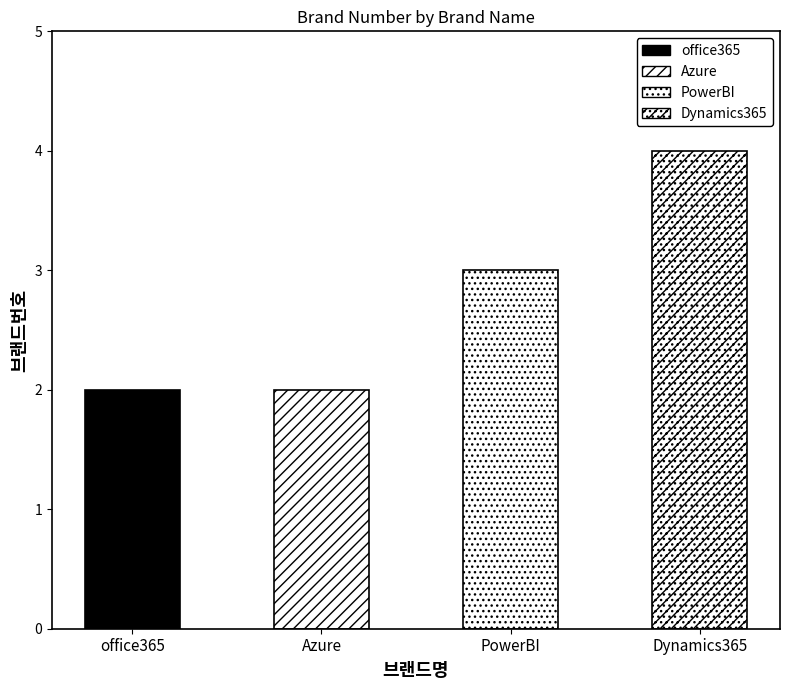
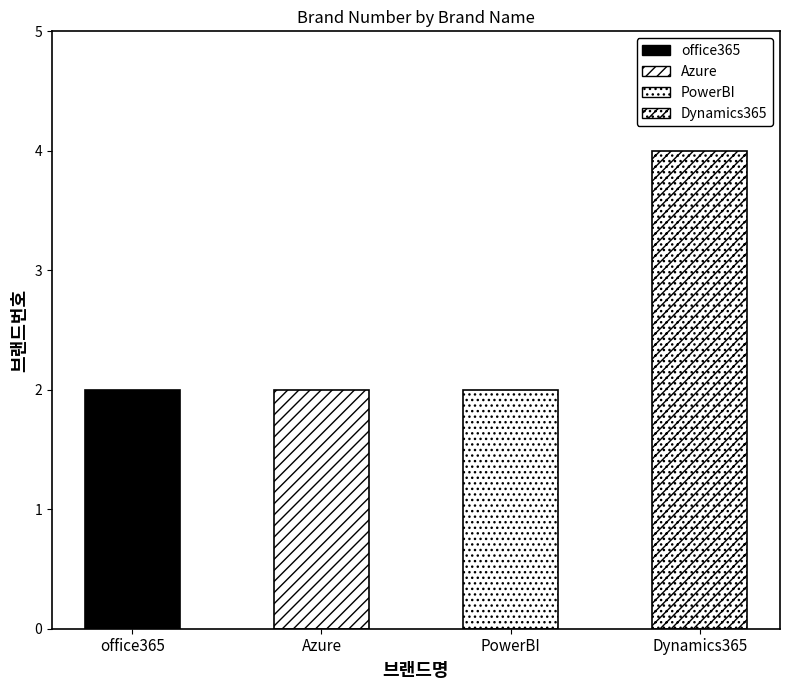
  {
    "office365": 2,
    "Azure": 2,
-   "PowerBI": 3,
+   "PowerBI": 2,
    "Dynamics365": 4
  }
